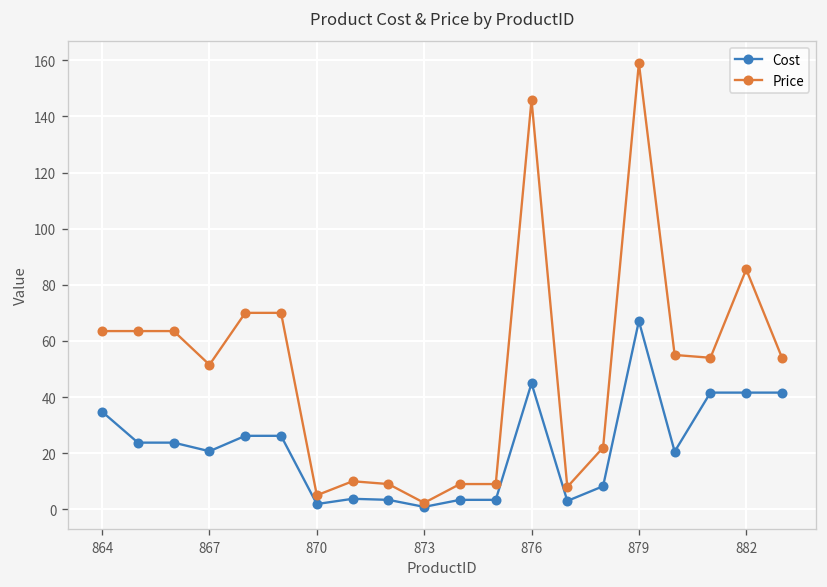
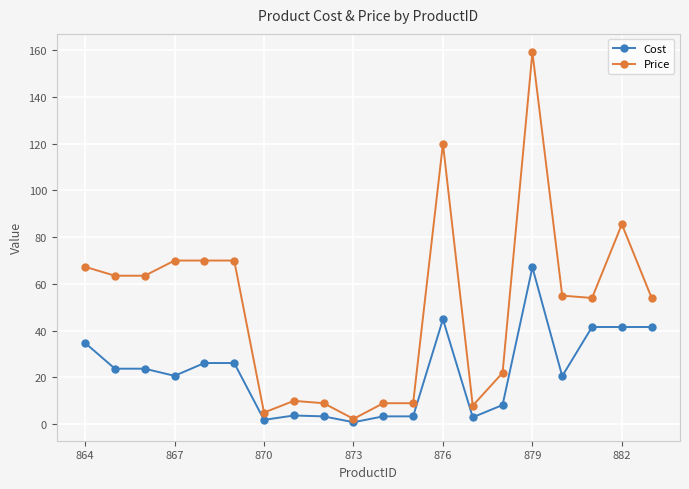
  {
    "Cost": {
      "864": 35,
      "867": 21,
      "870": 2,
      "873": 1,
      "876": 45,
      "879": 67,
      "882": 42
    },
    "Price": {
-     "864": 64,
-     "867": 51,
+     "864": 67,
+     "867": 70,
      "870": 5,
      "873": 2,
-     "876": 146,
+     "876": 120,
      "879": 159,
      "882": 85
    }
  }
